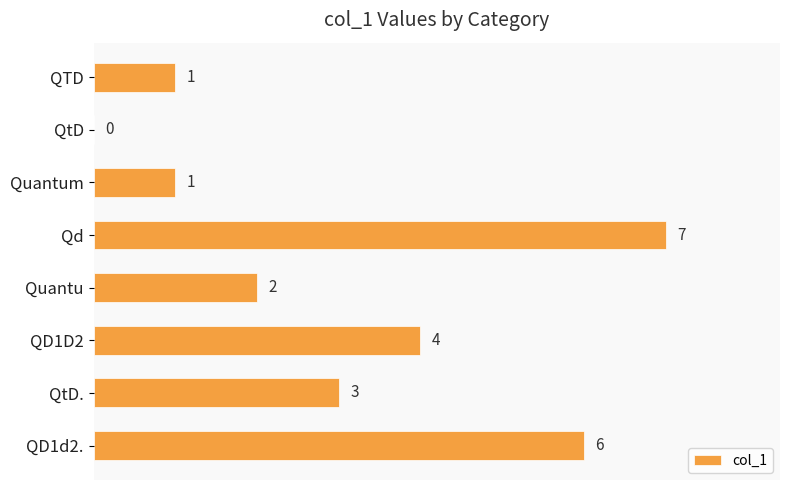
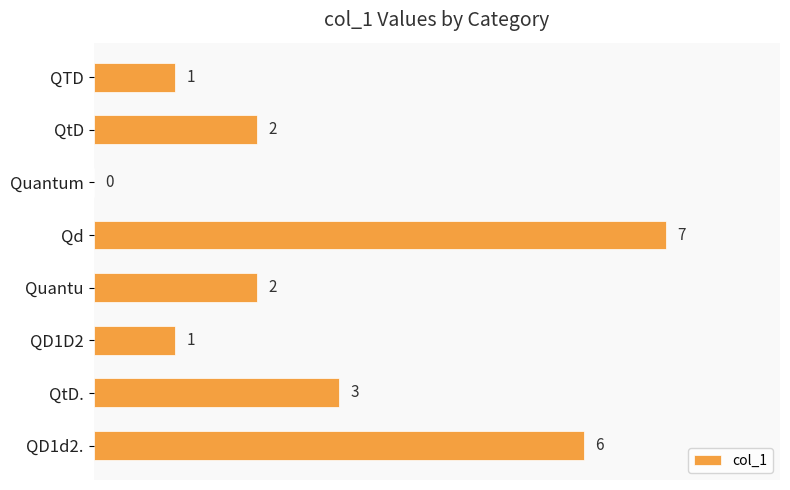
  {
    "QTD": 1,
-   "QtD": 0,
-   "Quantum": 1,
+   "QtD": 2,
+   "Quantum": 0,
    "Qd": 7,
    "Quantu": 2,
-   "QD1D2": 4,
+   "QD1D2": 1,
    "QtD.": 3,
    "QD1d2.": 6
  }
